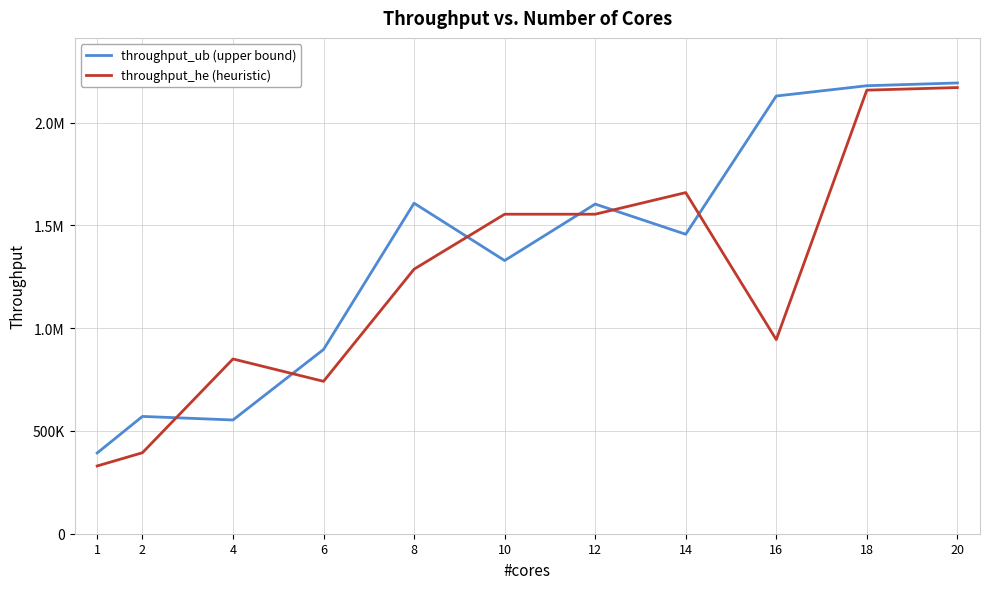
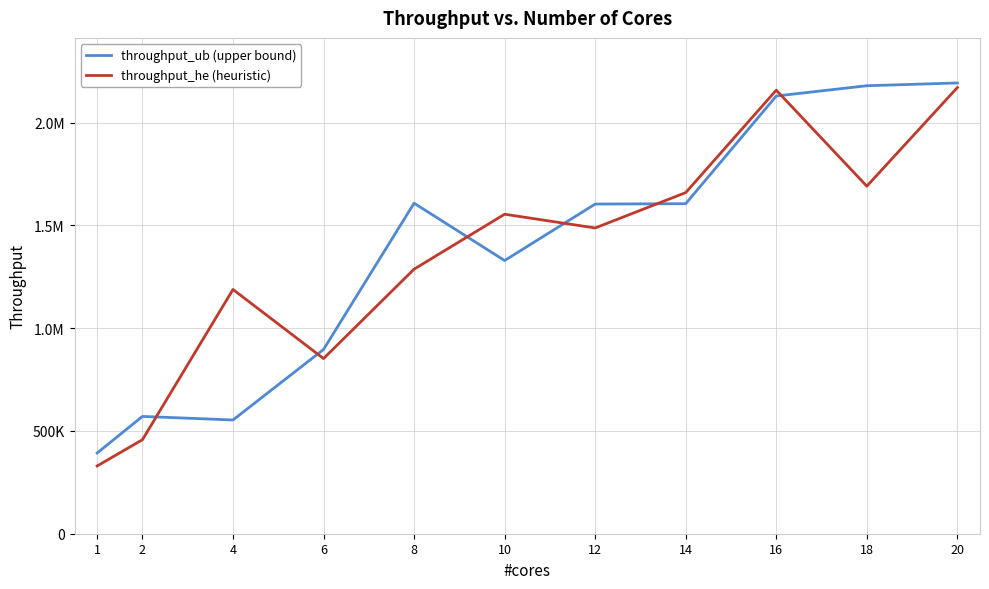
  {
    "throughput_ub (upper bound)": {
      "1": 390000,
      "2": 570000,
      "4": 550000,
      "6": 900000,
      "8": 1610000,
      "10": 1330000,
      "12": 1600000,
-     "14": 1460000,
+     "14": 1610000,
      "16": 2130000,
      "18": 2180000,
      "20": 2190000
    },
    "throughput_he (heuristic)": {
      "1": 330000,
-     "2": 390000,
-     "4": 850000,
-     "6": 740000,
+     "2": 460000,
+     "4": 1190000,
+     "6": 850000,
      "8": 1290000,
      "10": 1550000,
-     "12": 1550000,
+     "12": 1490000,
      "14": 1660000,
-     "16": 940000,
-     "18": 2160000,
+     "16": 2160000,
+     "18": 1690000,
      "20": 2170000
    }
  }
